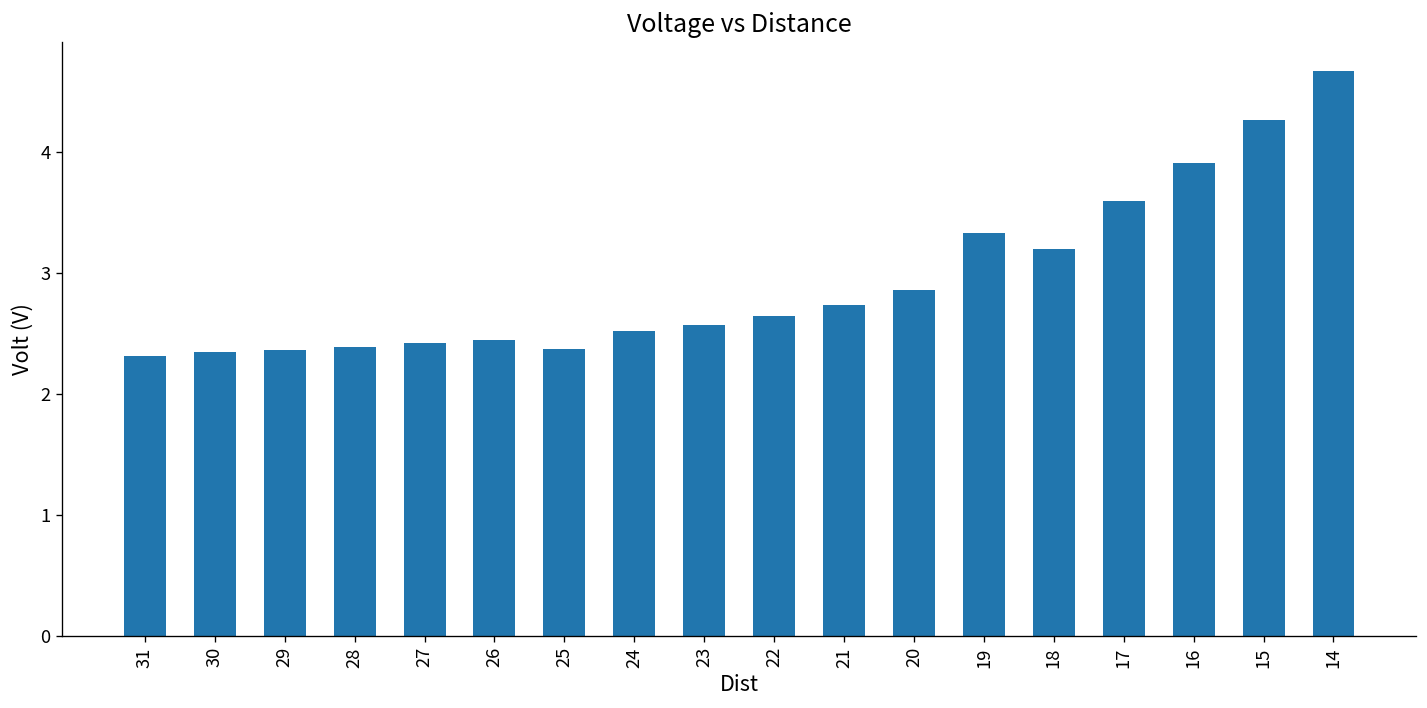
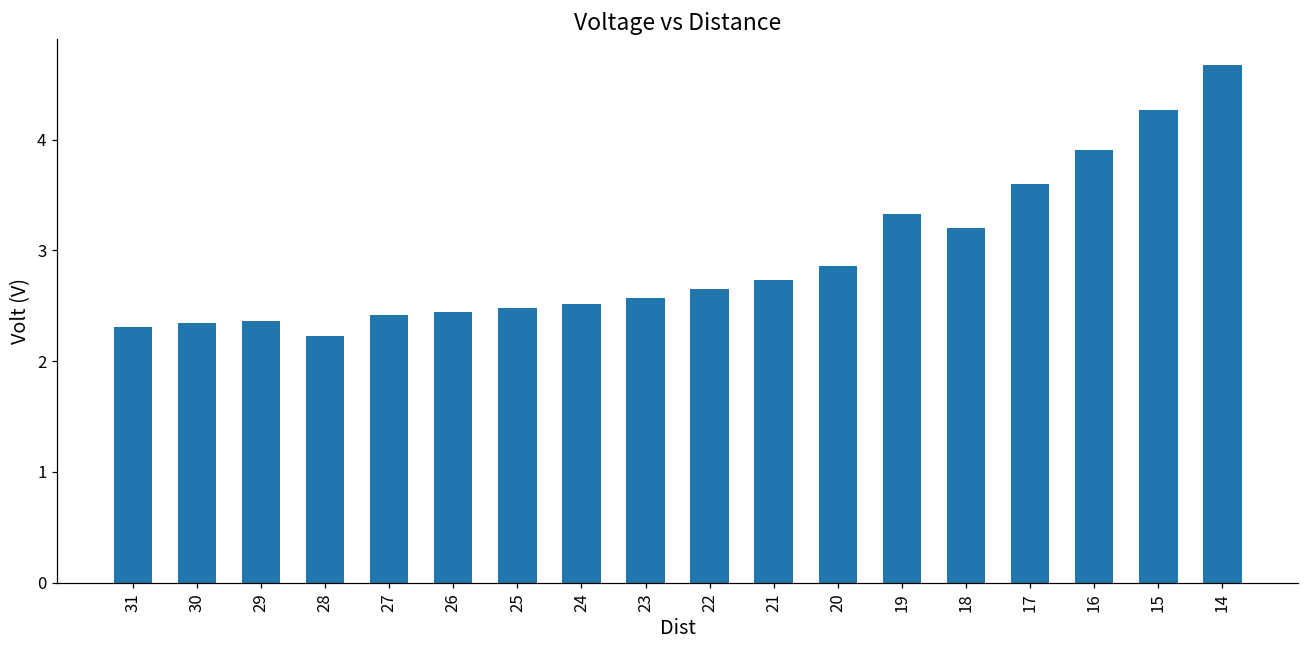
  {
    "31": 2.31,
    "30": 2.35,
    "29": 2.36,
-   "28": 2.39,
+   "28": 2.23,
    "27": 2.42,
    "26": 2.44,
-   "25": 2.37,
+   "25": 2.48,
    "24": 2.52,
    "23": 2.57,
    "22": 2.65,
    "21": 2.74,
    "20": 2.86,
    "19": 3.33,
    "18": 3.20,
    "17": 3.60,
    "16": 3.91,
    "15": 4.26,
    "14": 4.68
  }
